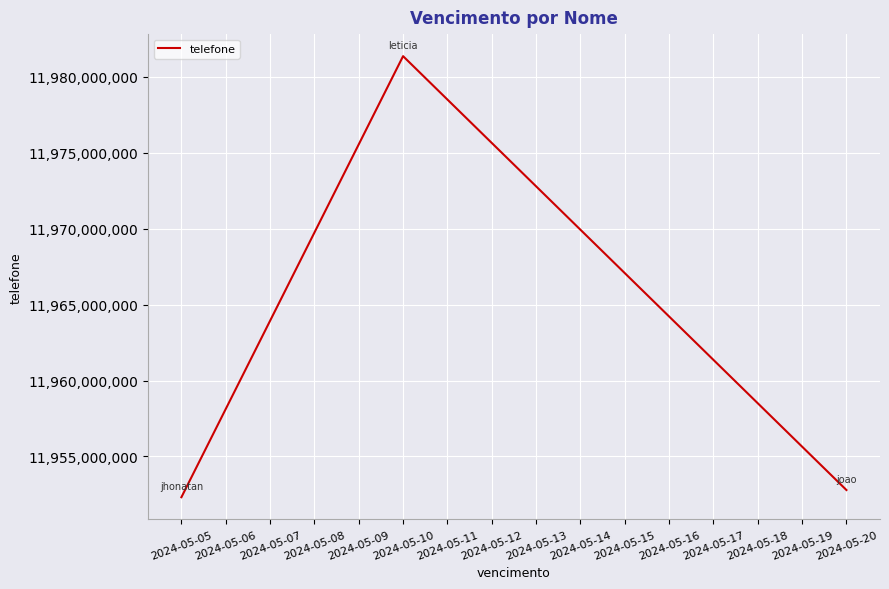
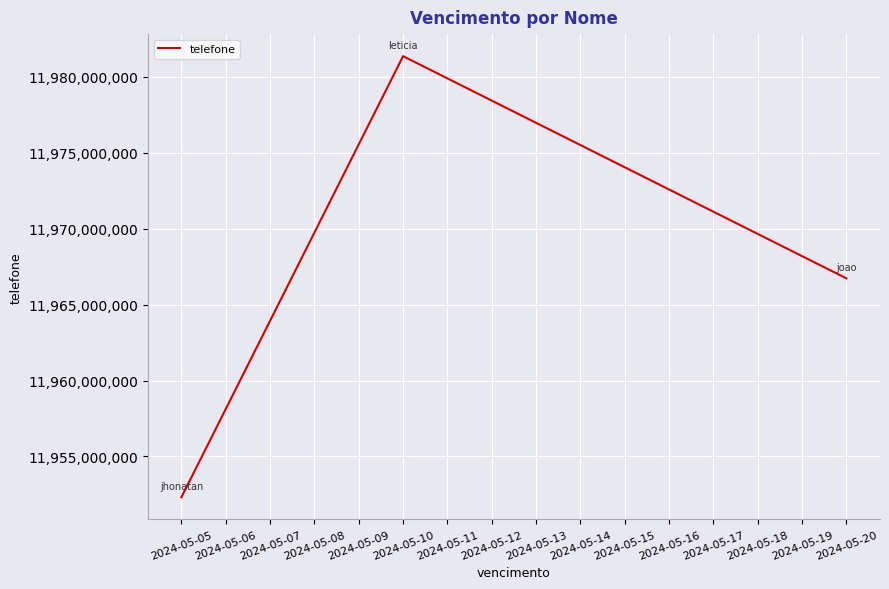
  {
    "2024-05-05": "11,952,300,000",
    "2024-05-10": "11,981,400,000",
-   "2024-05-20": "11,952,800,000"
+   "2024-05-20": "11,966,700,000"
  }
